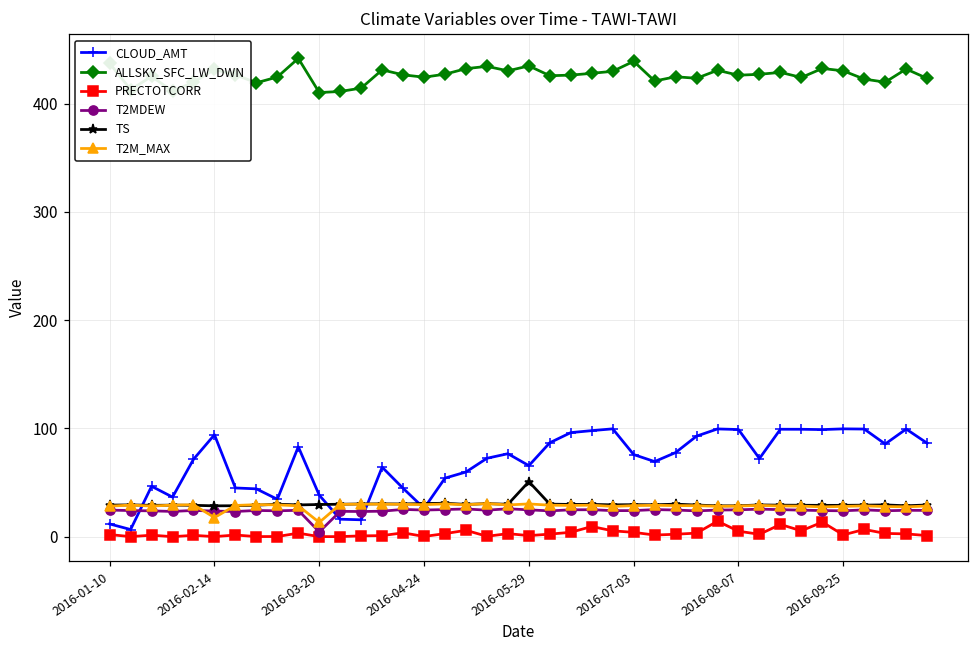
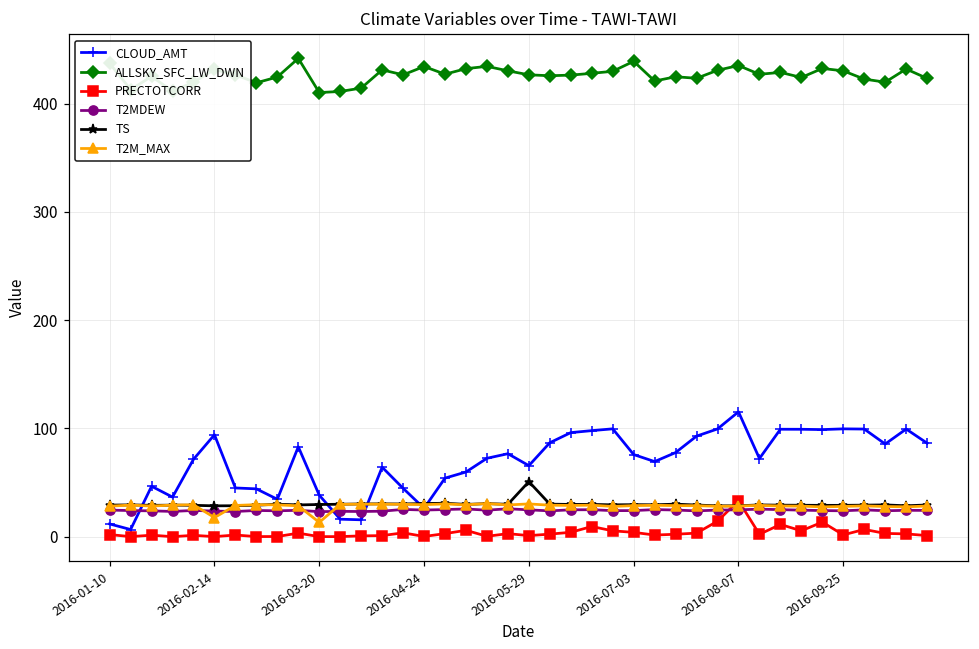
  {
    "CLOUD_AMT": {
      "2016-01-10": 10,
      "2016-02-14": 90,
      "2016-03-20": 40,
      "2016-05-29": 70,
      "2016-07-03": 80,
-     "2016-08-07": 100,
+     "2016-08-07": 120,
      "2016-09-25": 100
    },
    "ALLSKY_SFC_LW_DWN": {
      "2016-03-20": 410,
-     "2016-04-24": 420,
-     "2016-05-29": 435,
+     "2016-04-24": 430,
+     "2016-05-29": 426,
      "2016-07-03": 440,
-     "2016-08-07": 430,
+     "2016-08-07": 440,
      "2016-09-25": 430
    },
    "PRECTOTCORR": {
      "2016-01-10": 0,
      "2016-02-14": 0,
      "2016-03-20": 0,
      "2016-04-24": 0,
      "2016-05-29": 0,
      "2016-07-03": 0,
-     "2016-08-07": 10,
+     "2016-08-07": 30,
      "2016-09-25": 0
    },
    "T2MDEW": {
      "2016-01-10": 20,
      "2016-02-14": 20,
-     "2016-03-20": 0,
+     "2016-03-20": 20,
      "2016-05-29": 20,
      "2016-07-03": 20,
      "2016-08-07": 20,
      "2016-09-25": 20
    },
    "TS": {
      "2016-02-14": 30,
      "2016-03-20": 30,
      "2016-05-29": 50
    },
    "T2M_MAX": {
      "2016-02-14": 20,
      "2016-03-20": 10,
      "2016-05-29": 30
    }
  }
